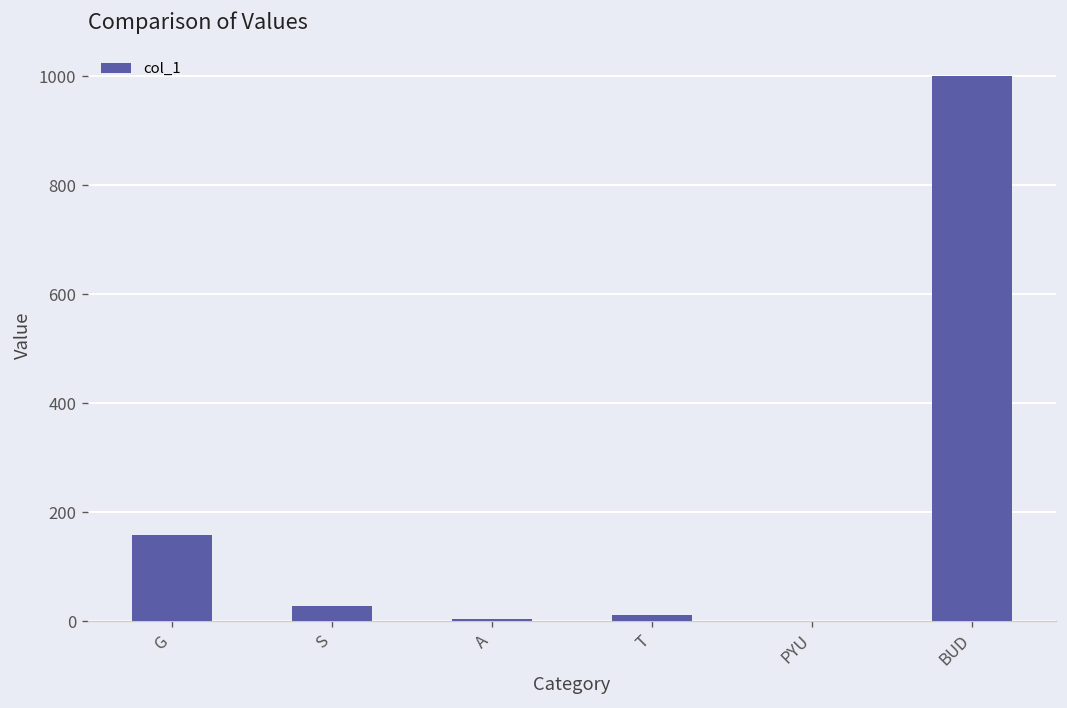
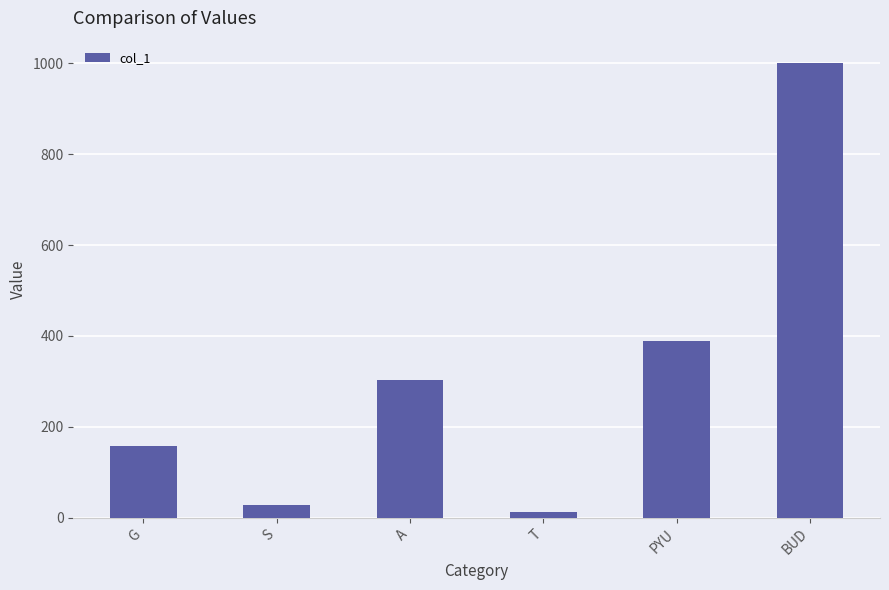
  {
    "G": 160,
    "S": 30,
-   "A": 0,
+   "A": 300,
    "T": 10,
-   "PYU": 0,
+   "PYU": 390,
    "BUD": 1000
  }
